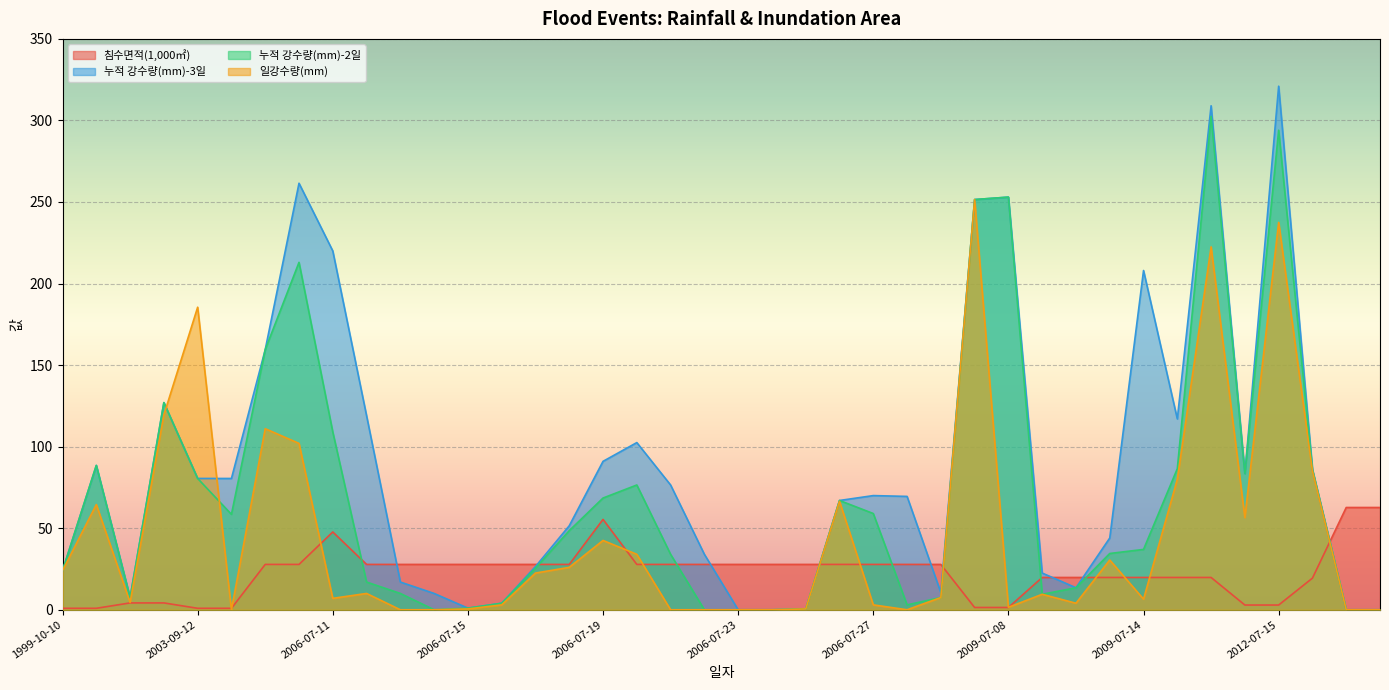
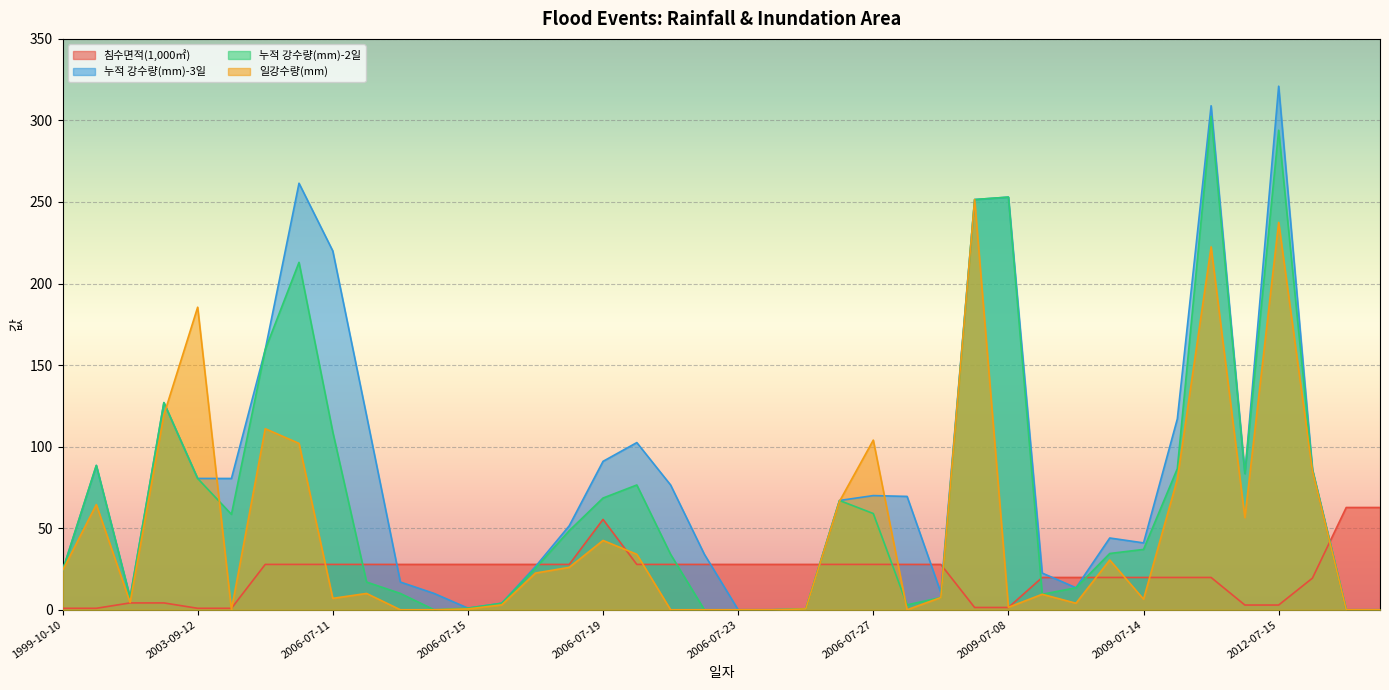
  {
    "침수면적(1,000㎡)": {
      "1999-10-10": 1,
      "2003-09-12": 1,
-     "2006-07-11": 48,
+     "2006-07-11": 28,
      "2006-07-15": 28,
      "2006-07-19": 55,
      "2006-07-23": 28,
      "2006-07-27": 28,
      "2009-07-14": 20,
      "2012-07-15": 3
    },
    "누적 강수량(mm)-3일": {
      "2006-07-11": 220,
      "2006-07-19": 91,
      "2006-07-27": 70,
-     "2009-07-14": 208,
+     "2009-07-14": 41,
      "2012-07-15": 321
    },
    "누적 강수량(mm)-2일": {
      "2006-07-11": 109,
      "2006-07-19": 69,
      "2006-07-27": 59,
      "2009-07-14": 37,
      "2012-07-15": 294
    },
    "일강수량(mm)": {
      "2003-09-12": 186,
      "2006-07-11": 7,
      "2006-07-19": 43,
-     "2006-07-27": 3,
+     "2006-07-27": 104,
      "2009-07-14": 7,
      "2012-07-15": 238
    }
  }
